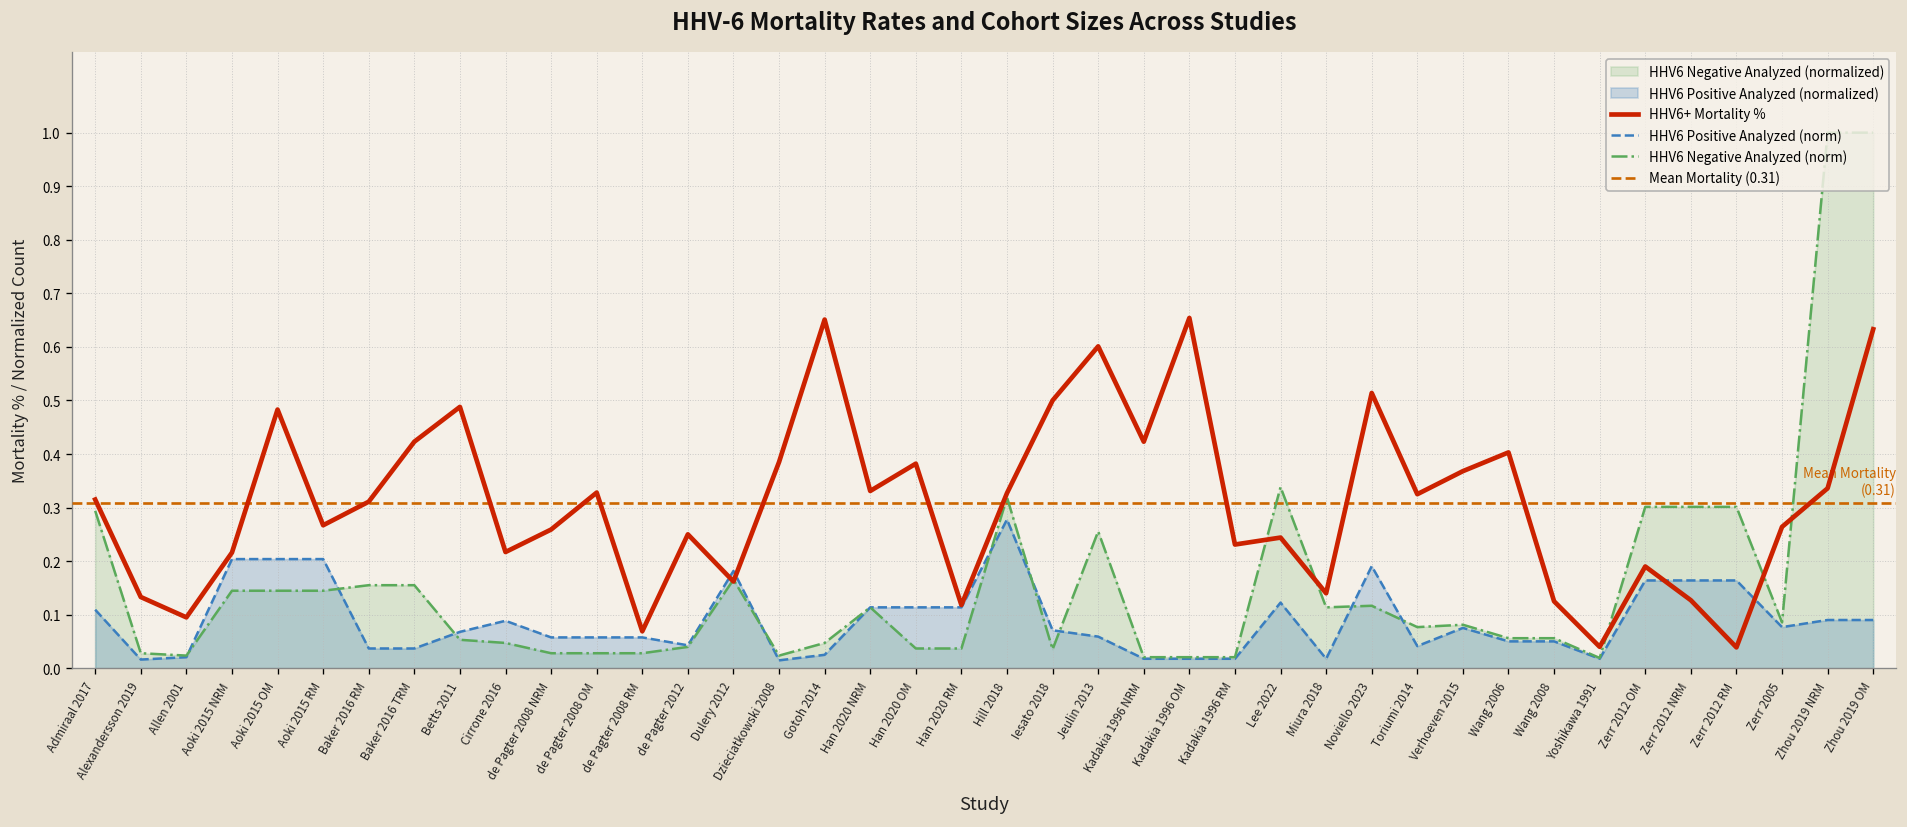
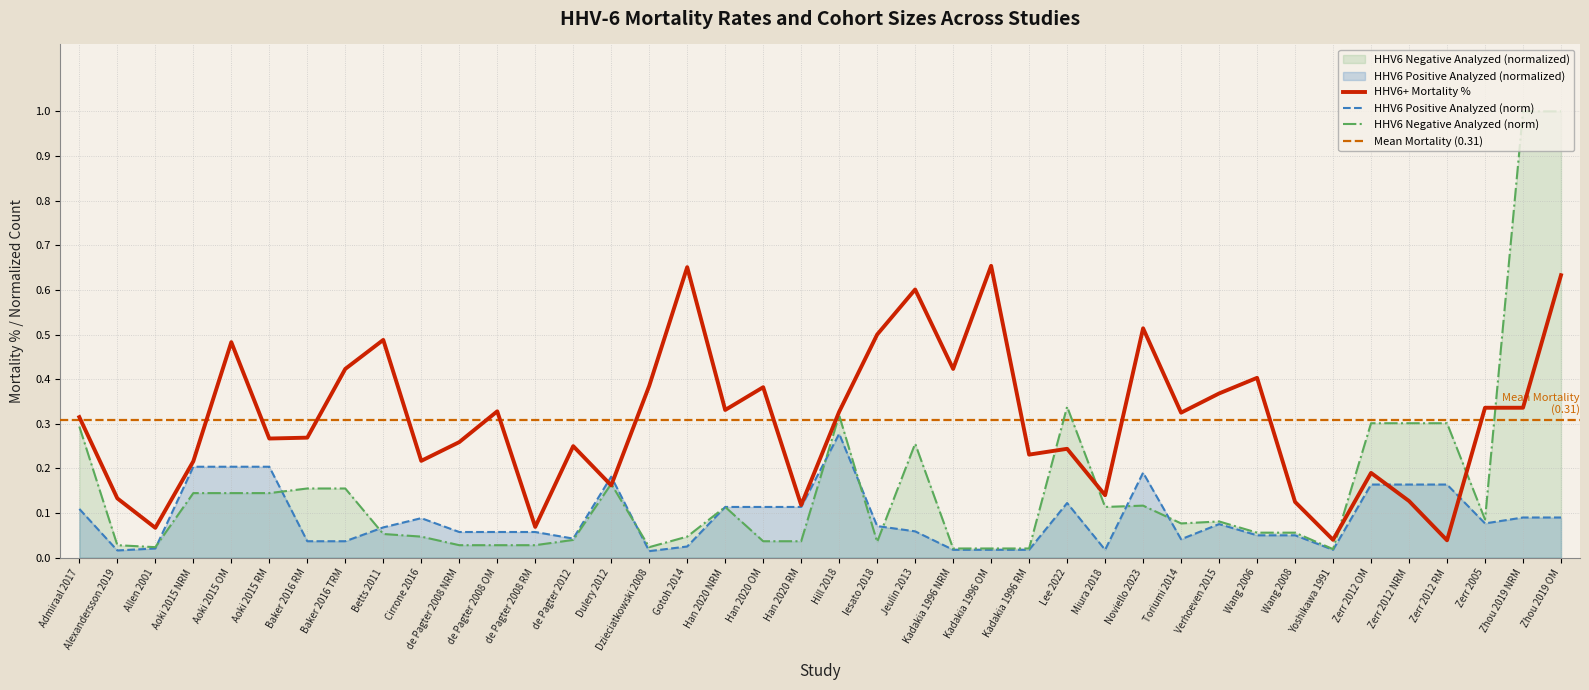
  {
    "HHV6+ Mortality %": {
      "Admiraal 2017": 0.32,
      "Alexandersson 2019": 0.13,
-     "Allen 2001": 0.10,
+     "Allen 2001": 0.07,
      "Aoki 2015 NRM": 0.22,
      "Aoki 2015 OM": 0.48,
      "Aoki 2015 RM": 0.27,
-     "Baker 2016 RM": 0.31,
+     "Baker 2016 RM": 0.27,
      "Baker 2016 TRM": 0.42,
      "Betts 2011": 0.49,
      "Cirrone 2016": 0.22,
      "de Pagter 2008 NRM": 0.26,
      "de Pagter 2008 OM": 0.33,
      "de Pagter 2008 RM": 0.07,
      "de Pagter 2012": 0.25,
      "Dzieciatkowski 2008": 0.39,
      "Gotoh 2014": 0.65,
      "Han 2020 NRM": 0.33,
      "Han 2020 OM": 0.38,
      "Hill 2018": 0.33,
      "Iesato 2018": 0.50,
      "Jeulin 2013": 0.60,
      "Kadakia 1996 NRM": 0.42,
      "Kadakia 1996 OM": 0.65,
      "Kadakia 1996 RM": 0.23,
      "Lee 2022": 0.24,
      "Miura 2018": 0.14,
      "Noviello 2023": 0.51,
      "Toriumi 2014": 0.33,
      "Verhoeven 2015": 0.37,
      "Wang 2006": 0.40,
      "Wang 2008": 0.13,
      "Yoshikawa 1991": 0.04,
      "Zerr 2012 OM": 0.19,
      "Zerr 2012 NRM": 0.13,
      "Zerr 2012 RM": 0.04,
-     "Zerr 2005": 0.26,
+     "Zerr 2005": 0.34,
      "Zhou 2019 OM": 0.63
    }
  }
